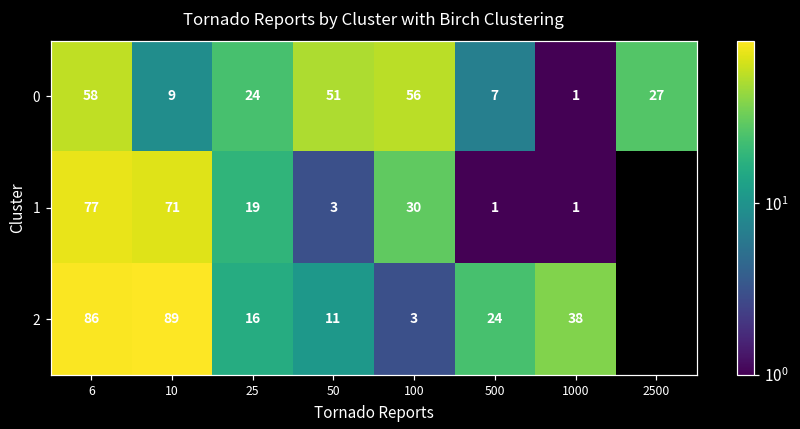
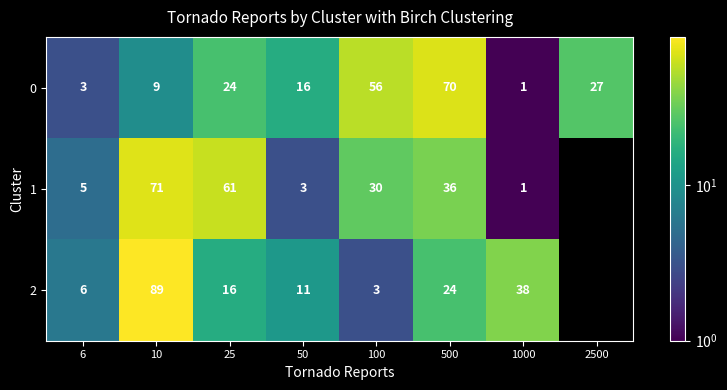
  {
    "0": {
-     "6": 58,
+     "6": 3,
      "10": 9,
      "25": 24,
-     "50": 51,
+     "50": 16,
      "100": 56,
-     "500": 7,
+     "500": 70,
      "1000": 1,
      "2500": 27
    },
    "1": {
-     "6": 77,
+     "6": 5,
      "10": 71,
-     "25": 19,
+     "25": 61,
      "50": 3,
      "100": 30,
-     "500": 1,
+     "500": 36,
      "1000": 1
    },
    "2": {
-     "6": 86,
+     "6": 6,
      "10": 89,
      "25": 16,
      "50": 11,
      "100": 3,
      "500": 24,
      "1000": 38
    }
  }
